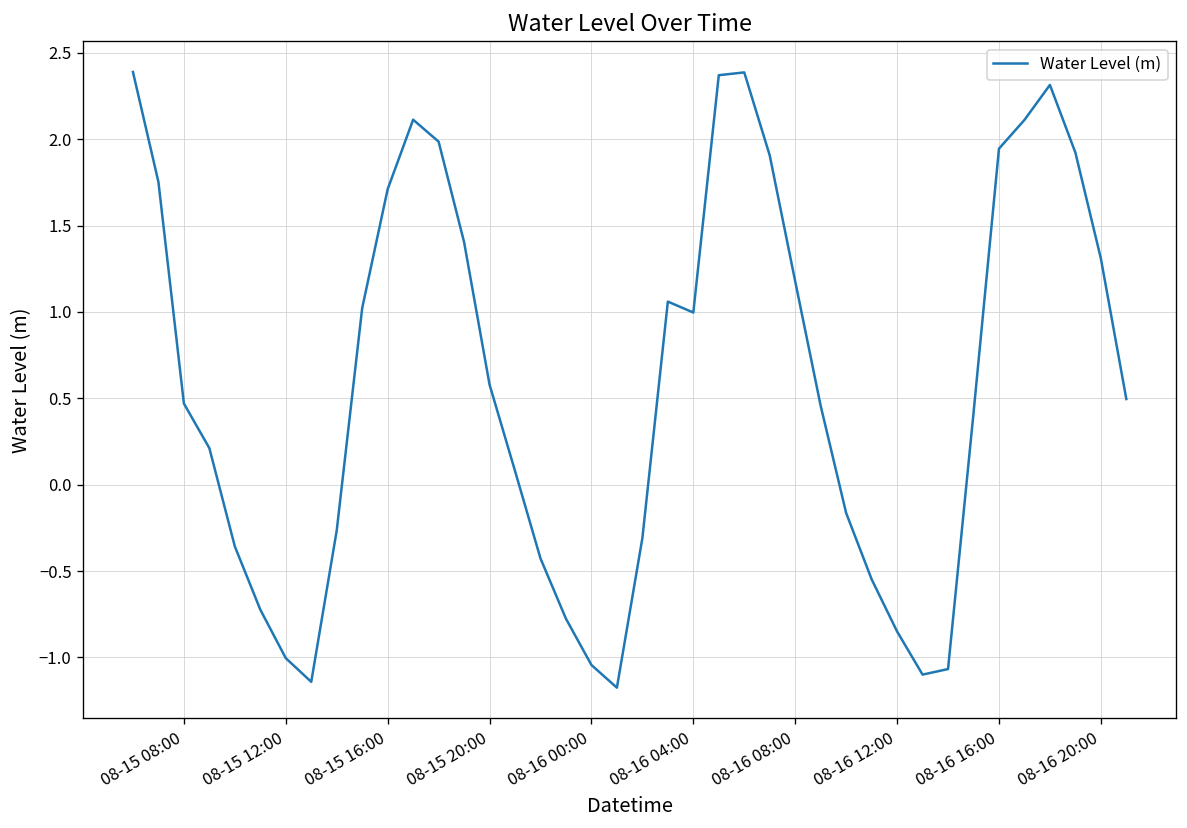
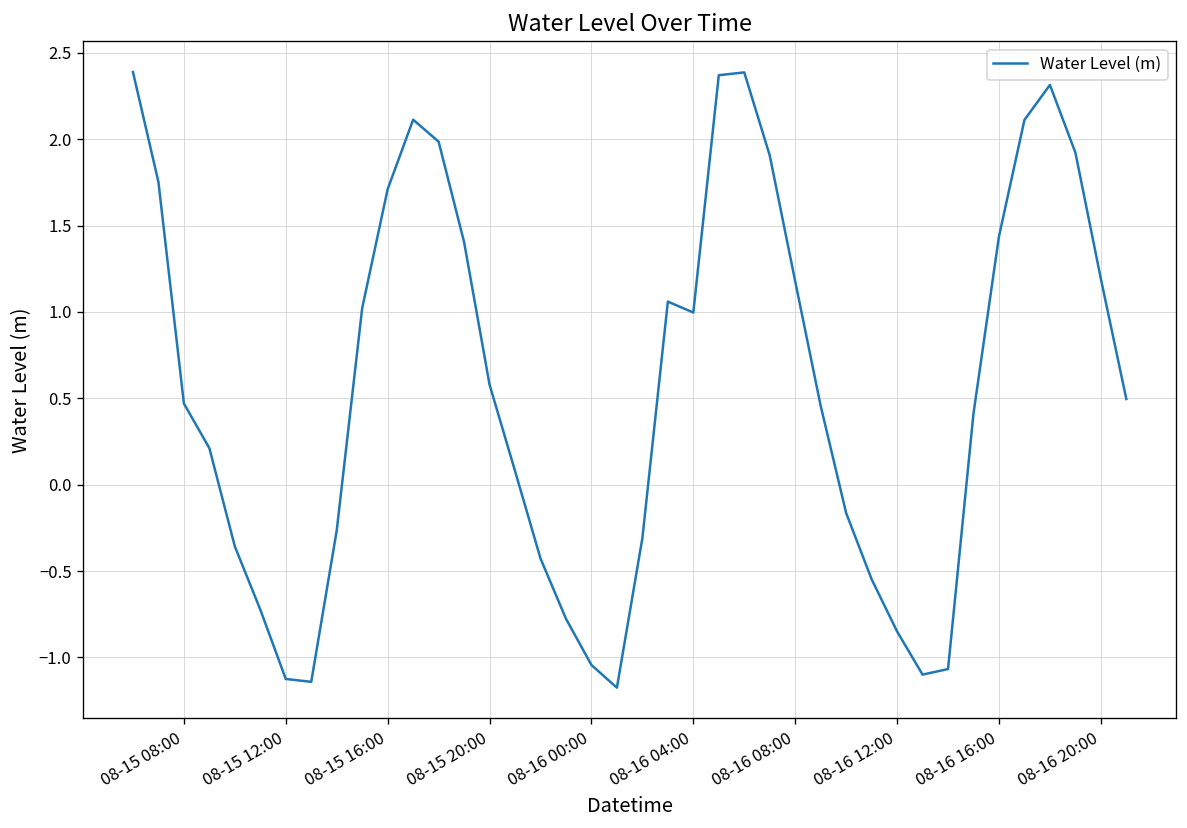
  {
    "08-15 08:00": 0.47,
-   "08-15 12:00": -1.00,
+   "08-15 12:00": -1.12,
    "08-15 16:00": 1.71,
    "08-15 20:00": 0.58,
    "08-16 00:00": -1.04,
    "08-16 04:00": 1.00,
    "08-16 08:00": 1.18,
    "08-16 12:00": -0.85,
-   "08-16 16:00": 1.95,
-   "08-16 20:00": 1.31
+   "08-16 16:00": 1.44,
+   "08-16 20:00": 1.19
  }
